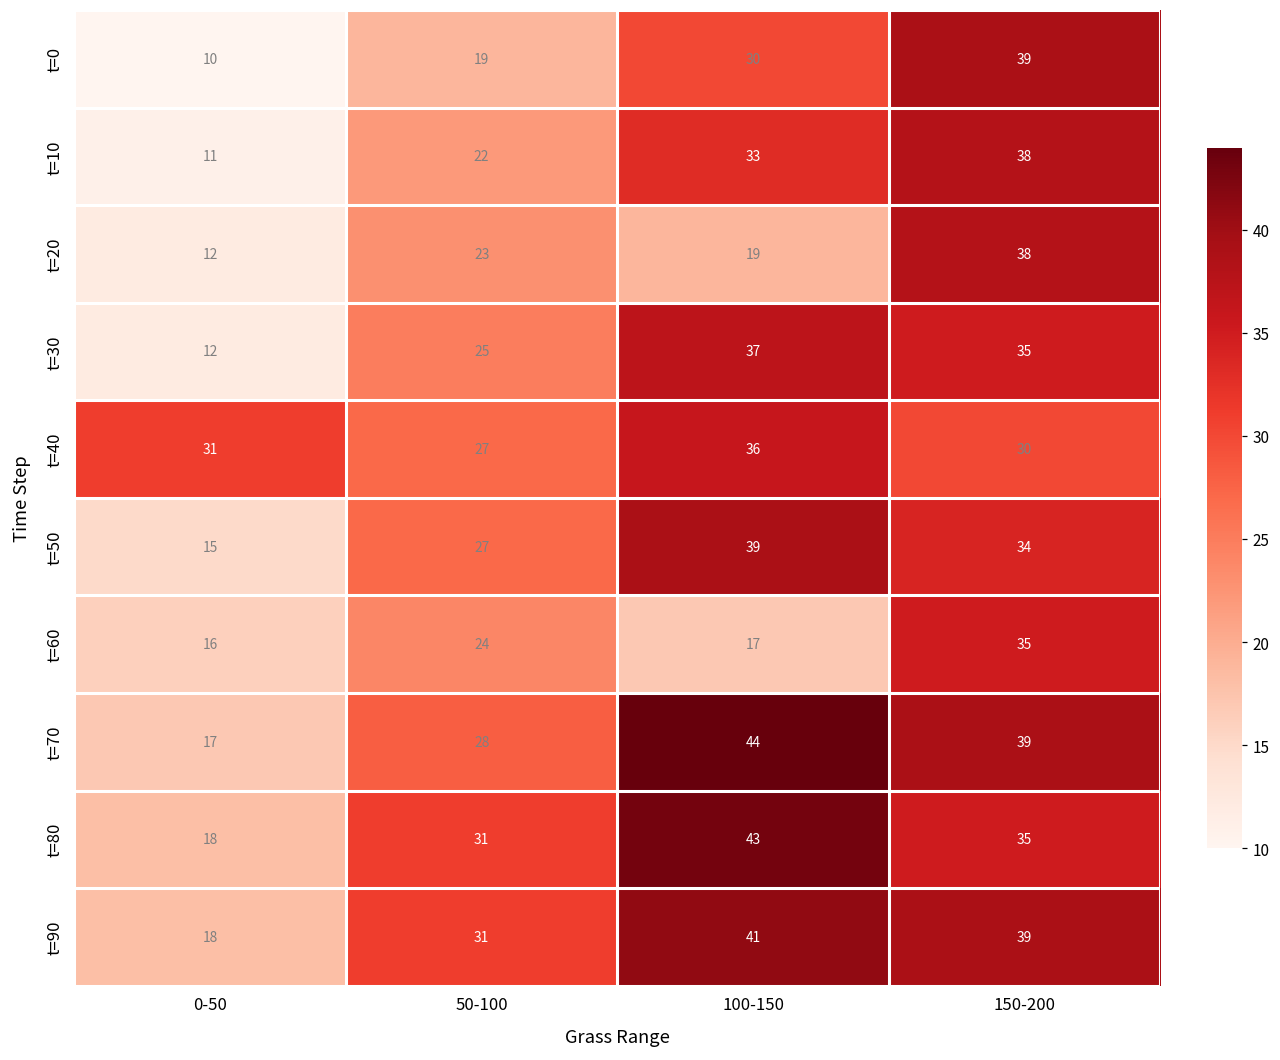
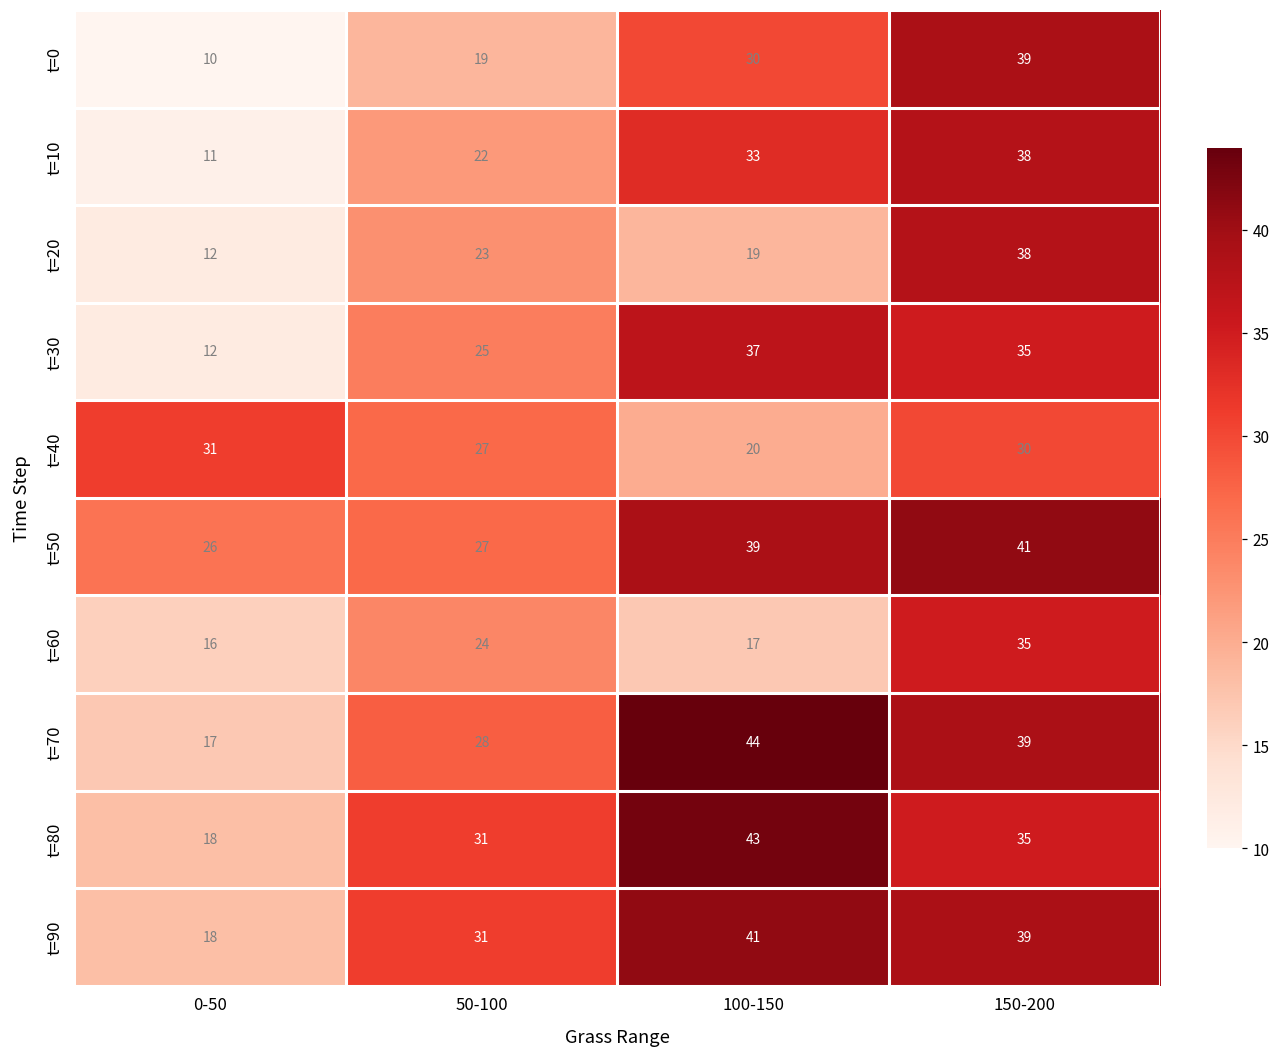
  {
    "t=0": {
      "0-50": 10,
      "50-100": 19,
      "100-150": 30,
      "150-200": 39
    },
    "t=10": {
      "0-50": 11,
      "50-100": 22,
      "100-150": 33,
      "150-200": 38
    },
    "t=20": {
      "0-50": 12,
      "50-100": 23,
      "100-150": 19,
      "150-200": 38
    },
    "t=30": {
      "0-50": 12,
      "50-100": 25,
      "100-150": 37,
      "150-200": 35
    },
    "t=40": {
      "0-50": 31,
      "50-100": 27,
-     "100-150": 36,
+     "100-150": 20,
      "150-200": 30
    },
    "t=50": {
-     "0-50": 15,
+     "0-50": 26,
      "50-100": 27,
      "100-150": 39,
-     "150-200": 34
+     "150-200": 41
    },
    "t=60": {
      "0-50": 16,
      "50-100": 24,
      "100-150": 17,
      "150-200": 35
    },
    "t=70": {
      "0-50": 17,
      "50-100": 28,
      "100-150": 44,
      "150-200": 39
    },
    "t=80": {
      "0-50": 18,
      "50-100": 31,
      "100-150": 43,
      "150-200": 35
    },
    "t=90": {
      "0-50": 18,
      "50-100": 31,
      "100-150": 41,
      "150-200": 39
    }
  }
